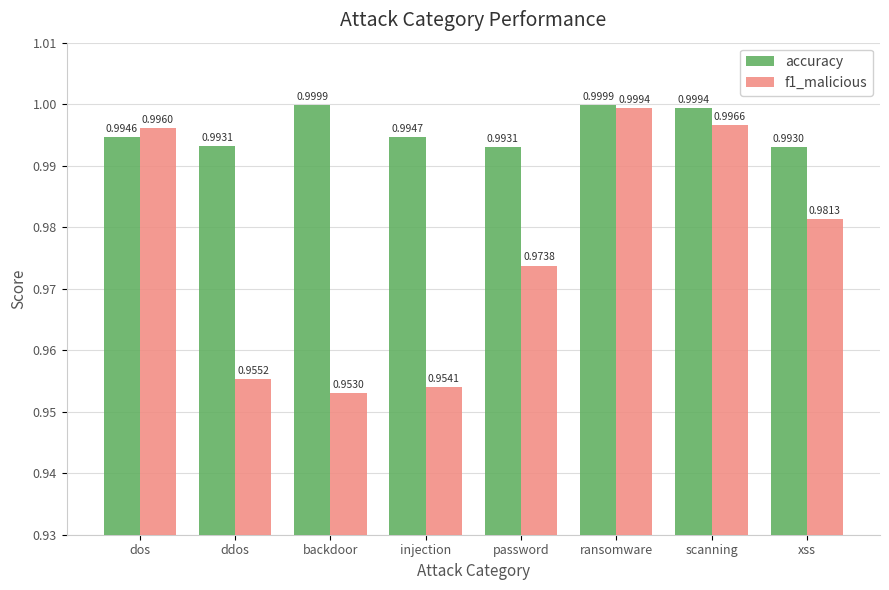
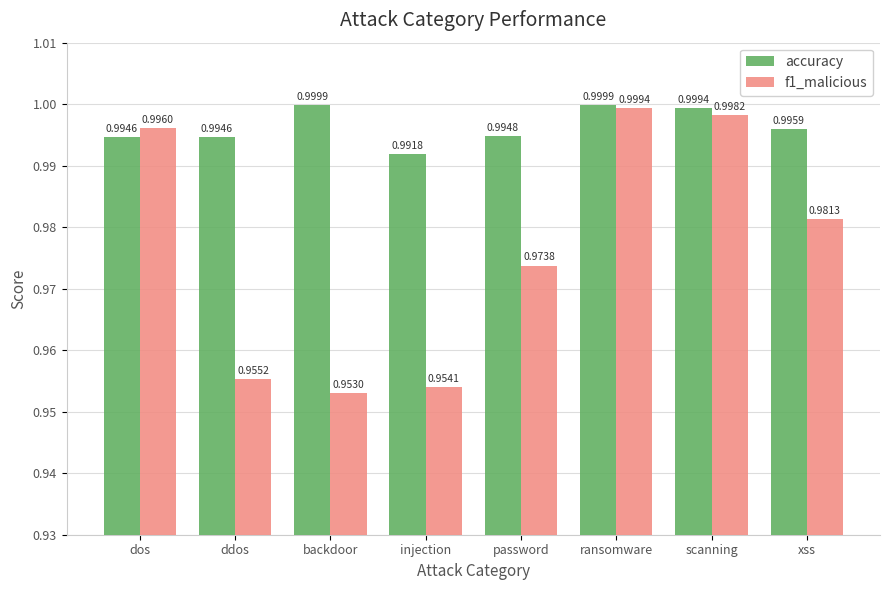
  {
    "accuracy": {
      "dos": 0.9946,
-     "ddos": 0.9931,
+     "ddos": 0.9946,
      "backdoor": 0.9999,
-     "injection": 0.9947,
-     "password": 0.9931,
+     "injection": 0.9918,
+     "password": 0.9948,
      "ransomware": 0.9999,
      "scanning": 0.9994,
-     "xss": 0.9930
+     "xss": 0.9959
    },
    "f1_malicious": {
      "dos": 0.9960,
      "ddos": 0.9552,
      "backdoor": 0.9530,
      "injection": 0.9541,
      "password": 0.9738,
      "ransomware": 0.9994,
-     "scanning": 0.9966,
+     "scanning": 0.9982,
      "xss": 0.9813
    }
  }
